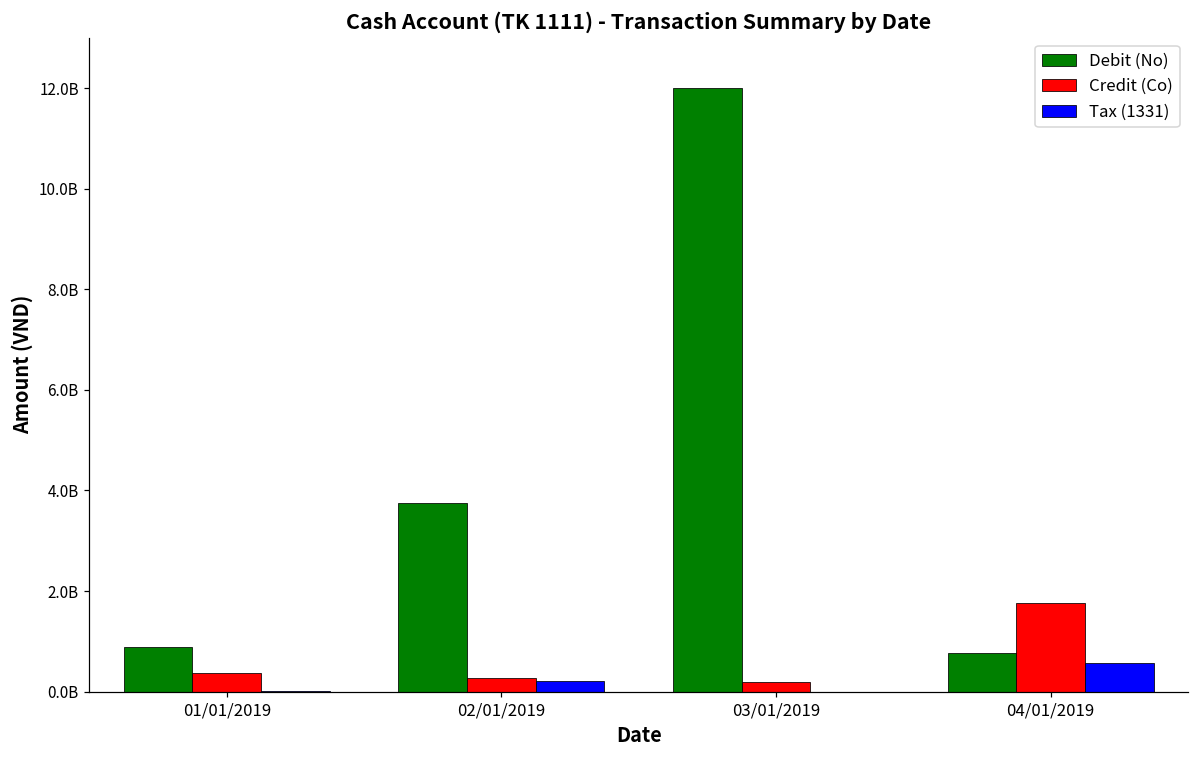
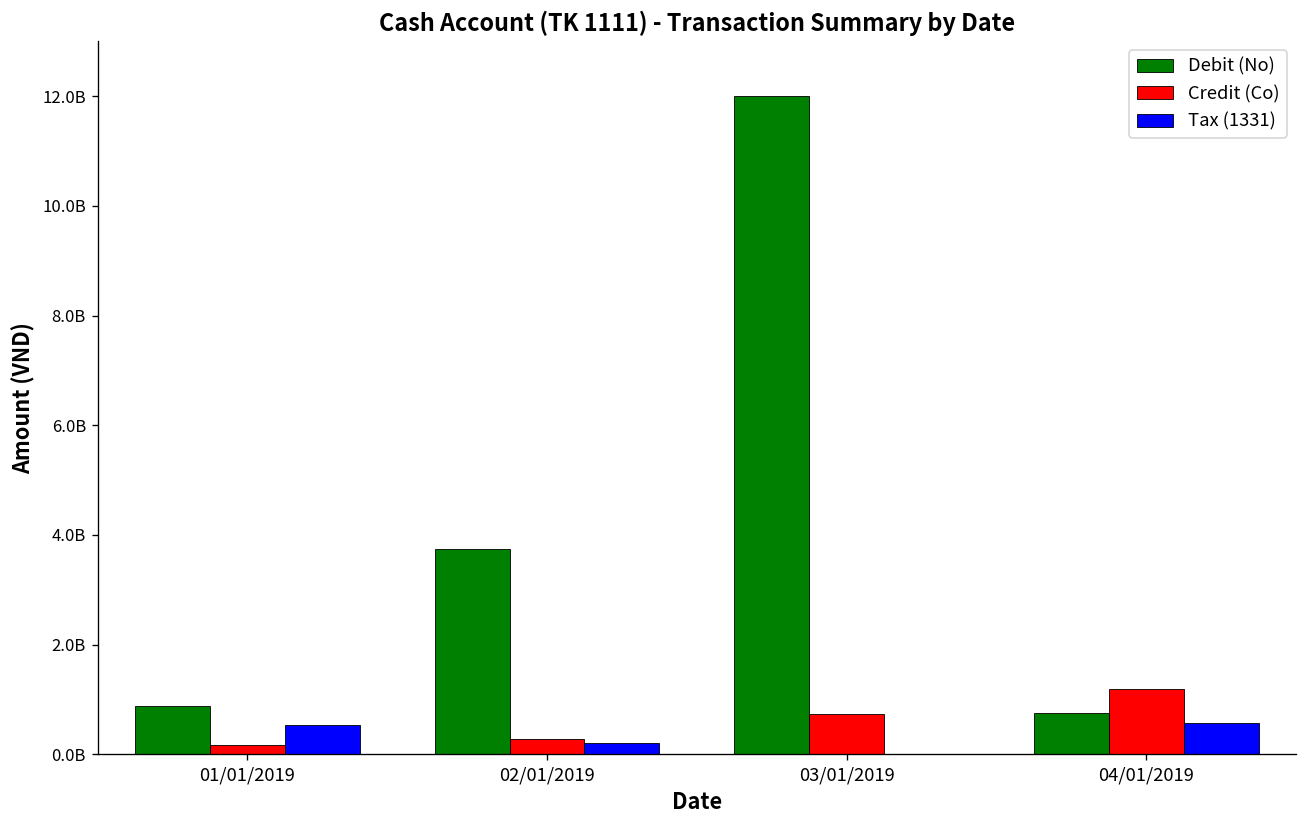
  {
    "Debit (No)": {
      "01/01/2019": 900000000,
      "02/01/2019": 3700000000,
      "03/01/2019": 12000000000,
      "04/01/2019": 800000000
    },
    "Credit (Co)": {
-     "01/01/2019": 400000000,
+     "01/01/2019": 200000000,
      "02/01/2019": 300000000,
-     "03/01/2019": 200000000,
-     "04/01/2019": 1800000000
+     "03/01/2019": 700000000,
+     "04/01/2019": 1200000000
    },
    "Tax (1331)": {
-     "01/01/2019": 0,
+     "01/01/2019": 500000000,
      "02/01/2019": 200000000,
      "04/01/2019": 600000000
    }
  }
